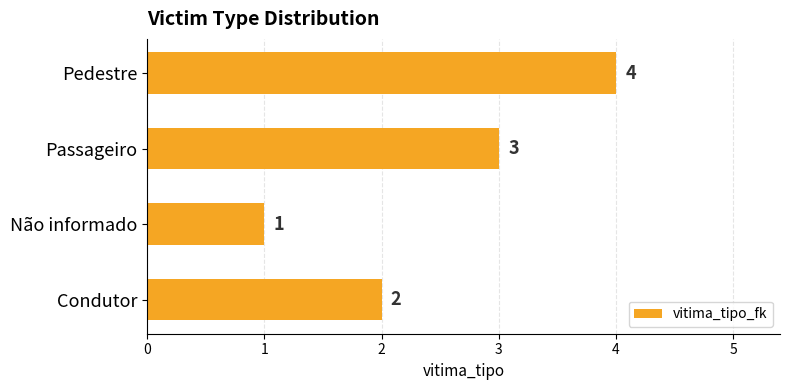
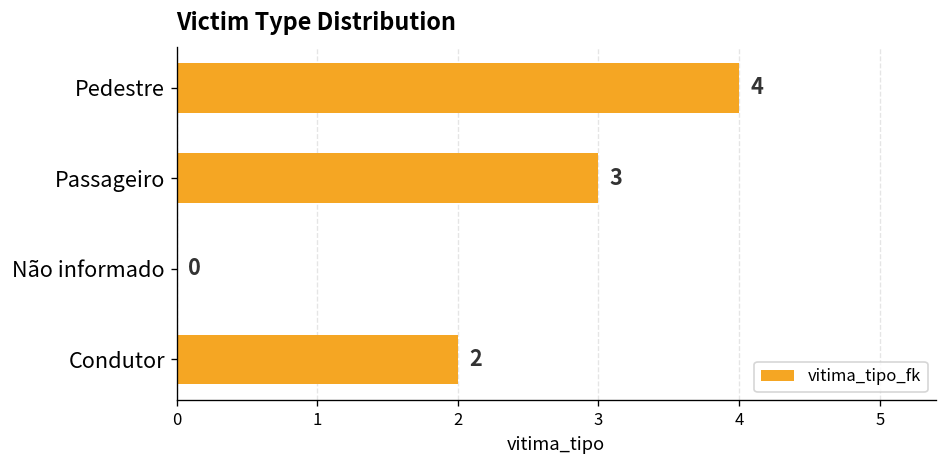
  {
    "Pedestre": 4,
    "Passageiro": 3,
-   "Não informado": 1,
+   "Não informado": 0,
    "Condutor": 2
  }
